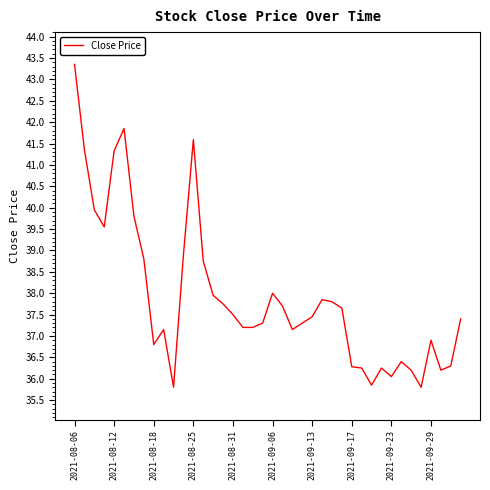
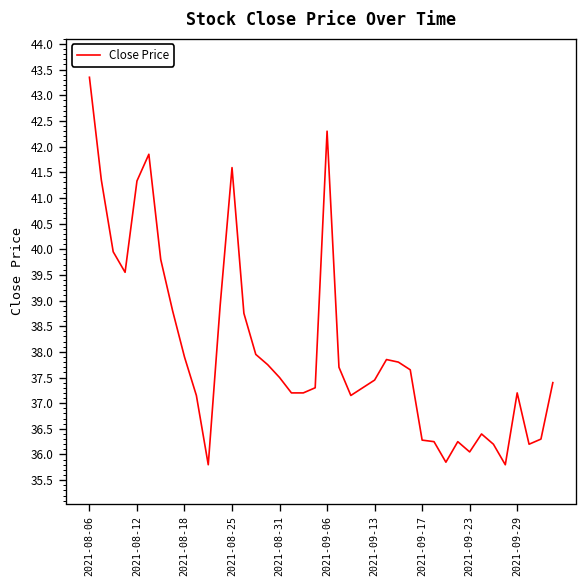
  {
    "2021-08-06": 43.4,
    "2021-08-12": 41.3,
-   "2021-08-18": 36.8,
+   "2021-08-18": 37.9,
    "2021-08-25": 41.6,
    "2021-08-31": 37.5,
-   "2021-09-06": 38.0,
+   "2021-09-06": 42.3,
    "2021-09-13": 37.5,
    "2021-09-17": 36.3,
    "2021-09-23": 36.1,
-   "2021-09-29": 36.9
+   "2021-09-29": 37.2
  }
